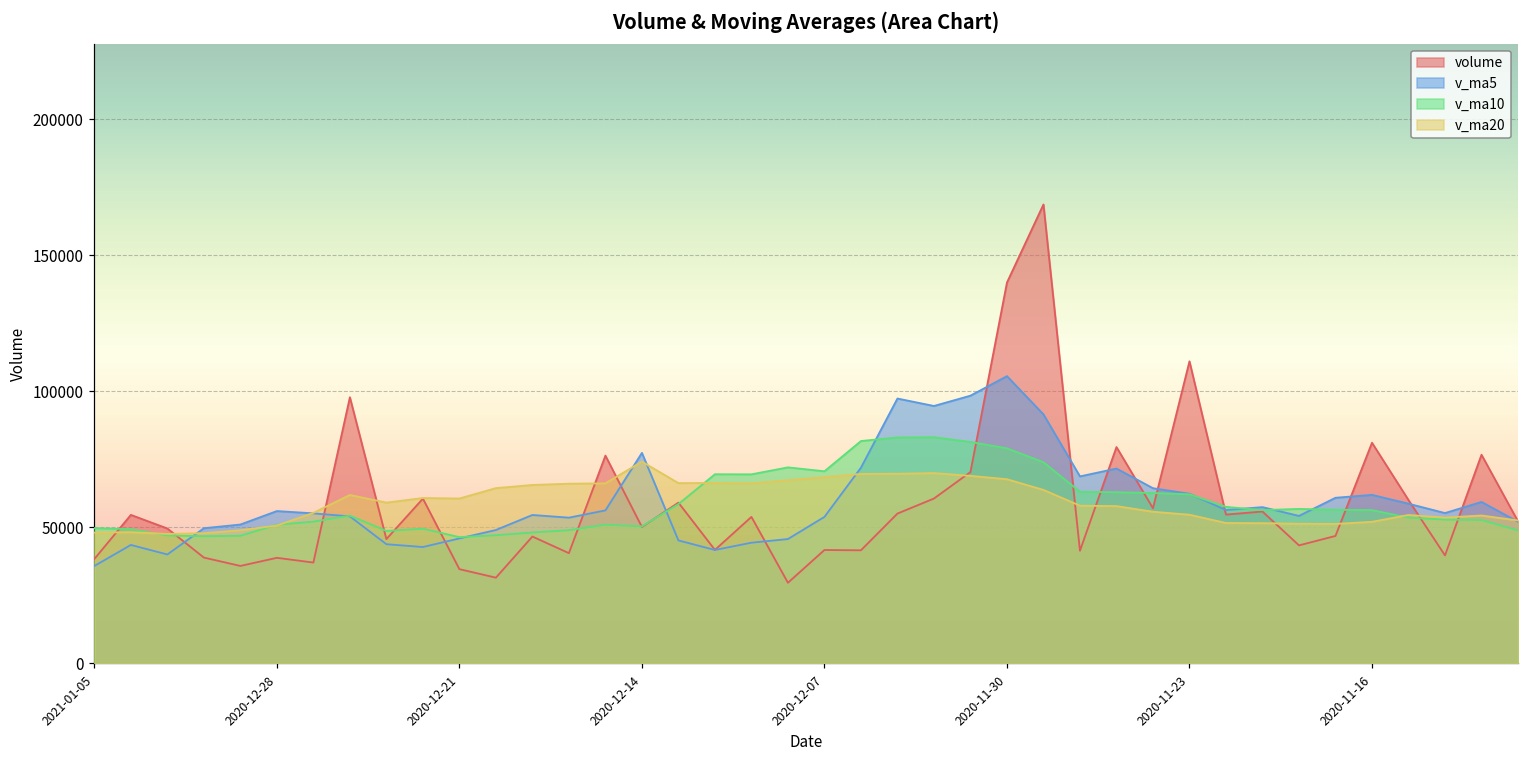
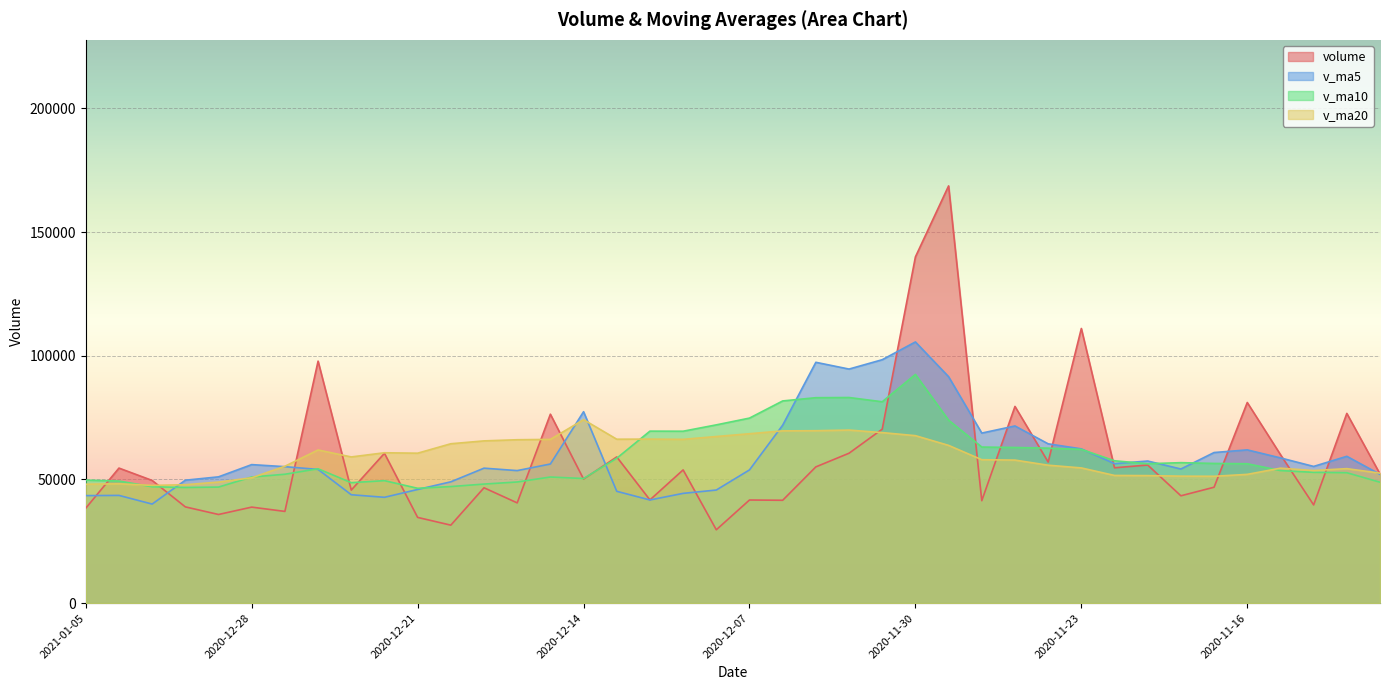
  {
    "volume": {
      "2021-01-05": 38000,
      "2020-12-28": 39000,
      "2020-12-21": 35000,
      "2020-12-07": 42000,
      "2020-11-30": 140000,
      "2020-11-23": 111000,
      "2020-11-16": 81000
    },
    "v_ma5": {
-     "2021-01-05": 36000,
+     "2021-01-05": 43000,
      "2020-12-28": 56000,
      "2020-12-14": 77000,
      "2020-12-07": 54000,
      "2020-11-30": 106000,
      "2020-11-16": 62000
    },
    "v_ma10": {
      "2021-01-05": 50000,
-     "2020-12-07": 71000,
-     "2020-11-30": 79000,
+     "2020-12-07": 75000,
+     "2020-11-30": 92000,
      "2020-11-16": 56000
    },
    "v_ma20": {
      "2021-01-05": 48000,
      "2020-12-21": 61000,
      "2020-12-14": 74000,
      "2020-12-07": 68000,
      "2020-11-30": 68000,
      "2020-11-23": 55000,
      "2020-11-16": 52000
    }
  }
